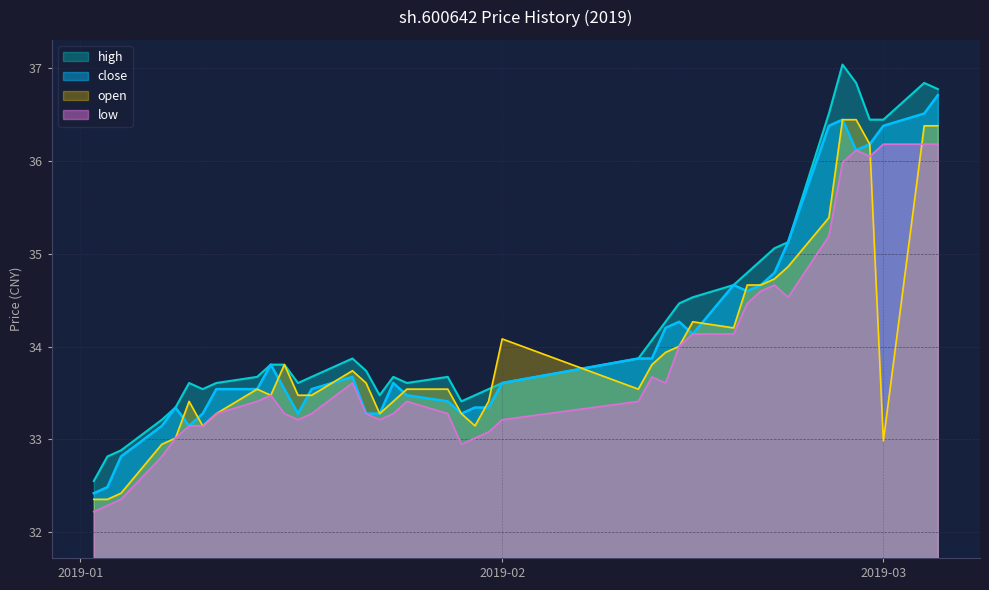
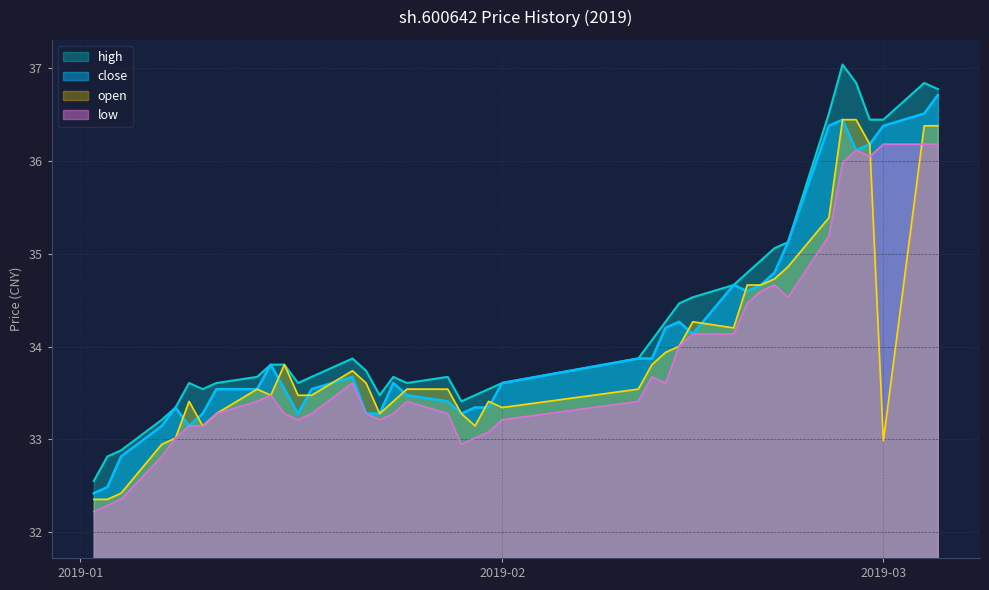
  {
    "open": {
-     "2019-02": 34.1,
+     "2019-02": 33.3,
      "2019-03": 33.0
    },
    "low": {
      "2019-02": 33.2,
      "2019-03": 36.2
    }
  }
